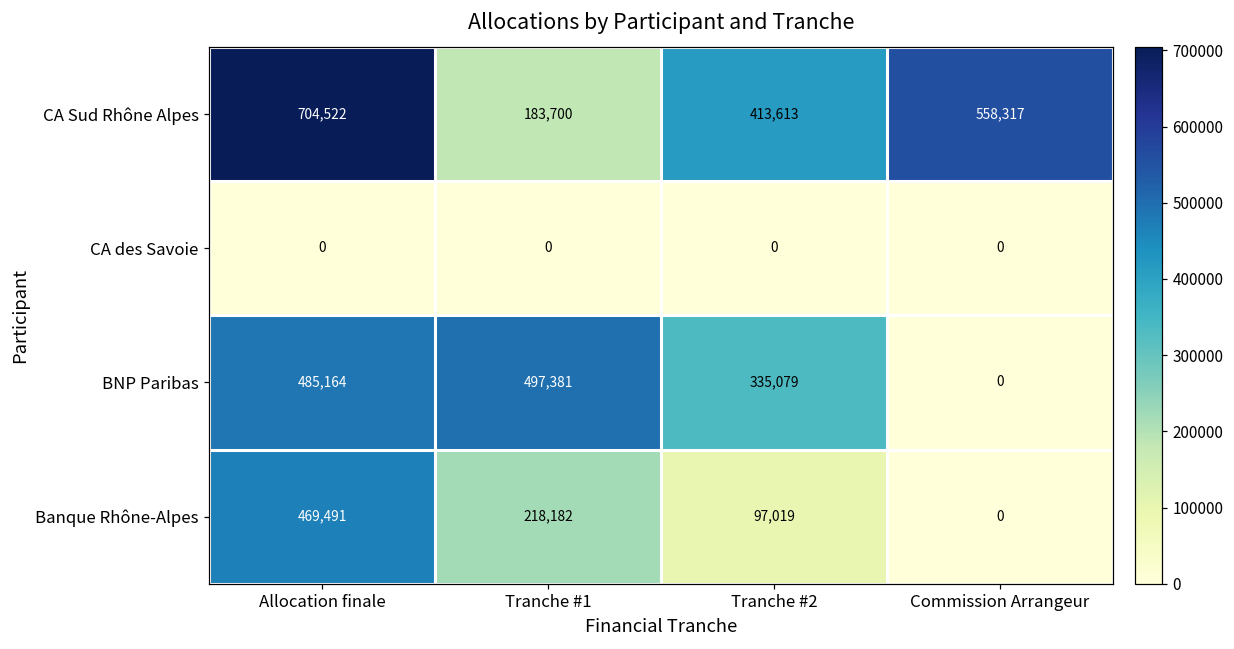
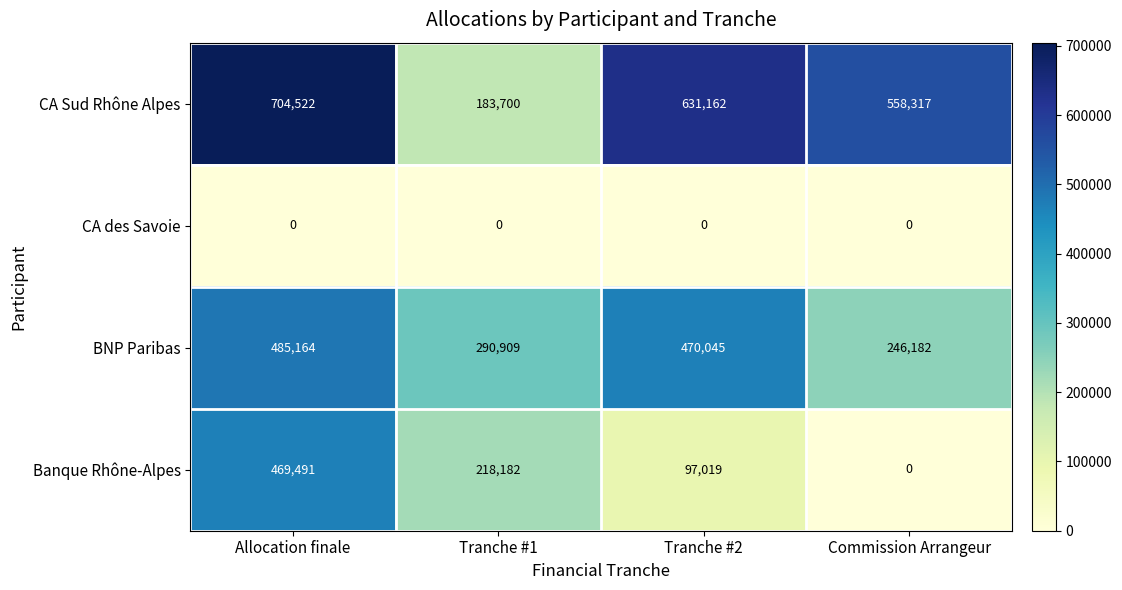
  {
    "CA Sud Rhône Alpes": {
      "Allocation finale": "704,522",
      "Tranche #1": "183,700",
-     "Tranche #2": "413,613",
+     "Tranche #2": "631,162",
      "Commission Arrangeur": "558,317"
    },
    "CA des Savoie": {
      "Allocation finale": "0",
      "Tranche #1": "0",
      "Tranche #2": "0",
      "Commission Arrangeur": "0"
    },
    "BNP Paribas": {
      "Allocation finale": "485,164",
-     "Tranche #1": "497,381",
-     "Tranche #2": "335,079",
-     "Commission Arrangeur": "0"
+     "Tranche #1": "290,909",
+     "Tranche #2": "470,045",
+     "Commission Arrangeur": "246,182"
    },
    "Banque Rhône-Alpes": {
      "Allocation finale": "469,491",
      "Tranche #1": "218,182",
      "Tranche #2": "97,019",
      "Commission Arrangeur": "0"
    }
  }
